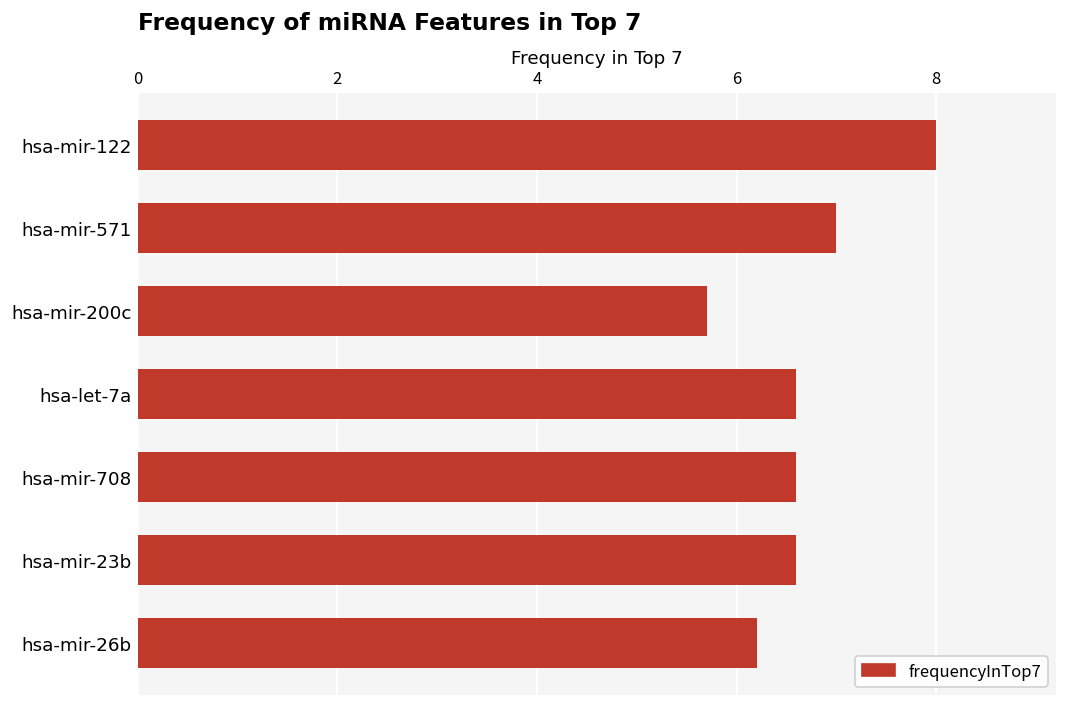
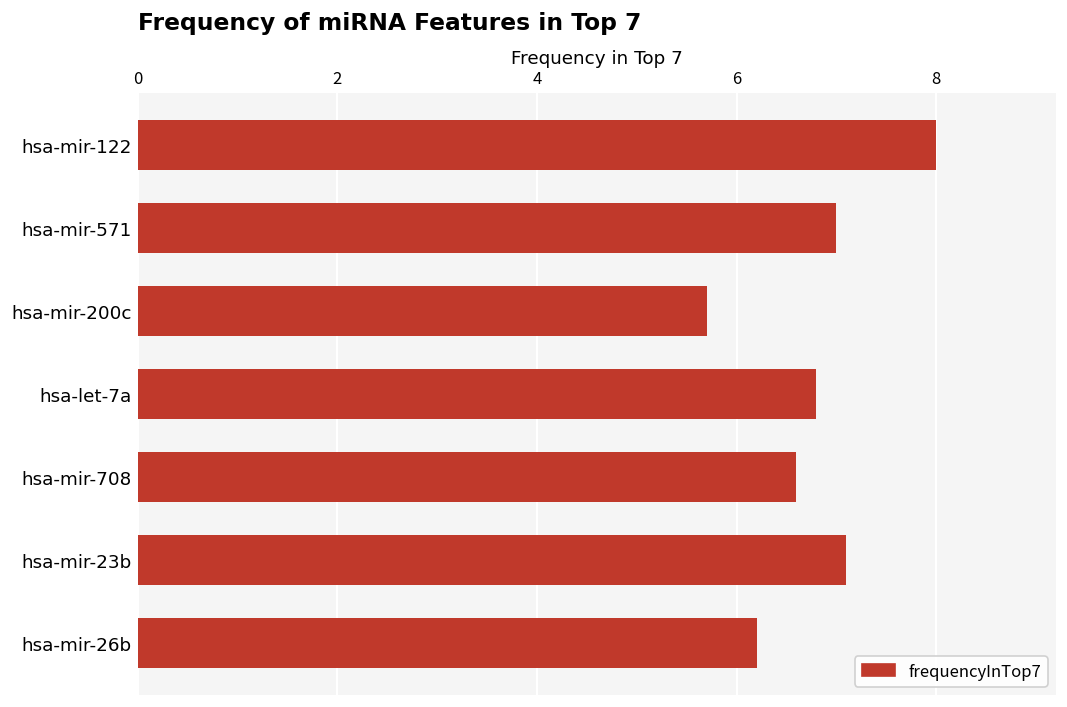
  {
    "hsa-mir-122": 8.0,
    "hsa-mir-571": 7.0,
    "hsa-mir-200c": 5.7,
-   "hsa-let-7a": 6.6,
+   "hsa-let-7a": 6.8,
    "hsa-mir-708": 6.6,
-   "hsa-mir-23b": 6.6,
+   "hsa-mir-23b": 7.1,
    "hsa-mir-26b": 6.2
  }
